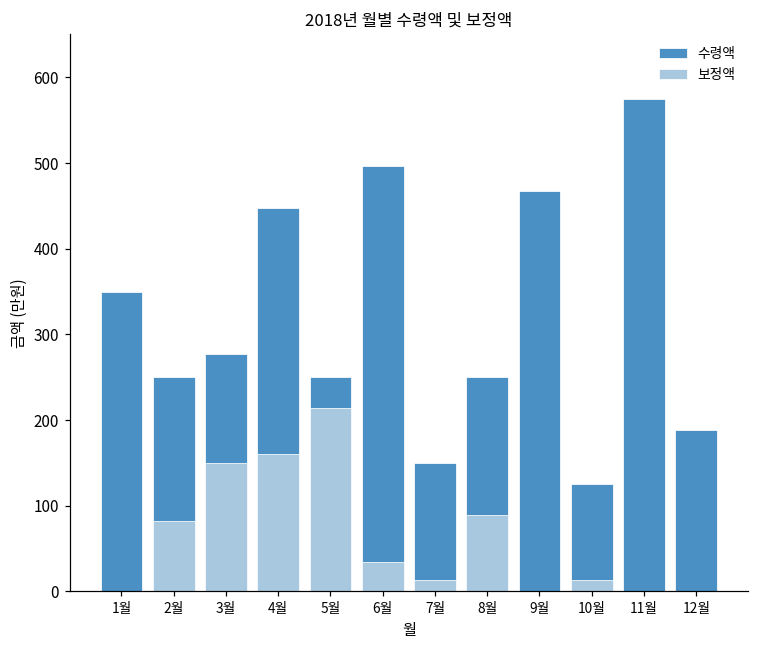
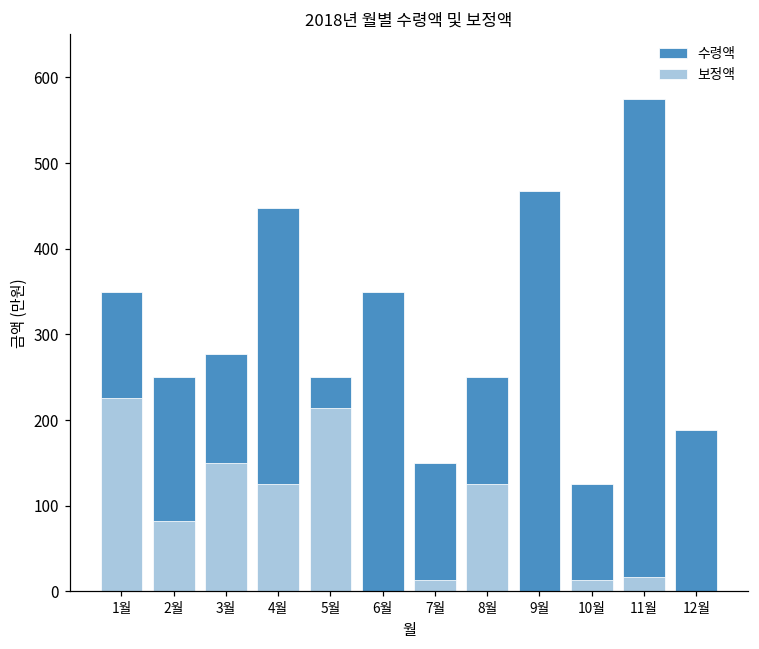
  {
    "수령액": {
      "1월": 350,
      "2월": 250,
      "3월": 280,
      "4월": 450,
      "5월": 250,
-     "6월": 500,
+     "6월": 350,
      "7월": 150,
      "8월": 250,
      "9월": 470,
      "10월": 130,
      "11월": 580,
      "12월": 190
    },
    "보정액": {
-     "1월": 0,
-     "4월": 160,
-     "6월": 40,
-     "8월": 90,
+     "1월": 230,
+     "4월": 130,
+     "6월": 0,
+     "8월": 130,
      "9월": 0,
-     "11월": 0,
+     "11월": 20,
      "12월": 0
    }
  }
